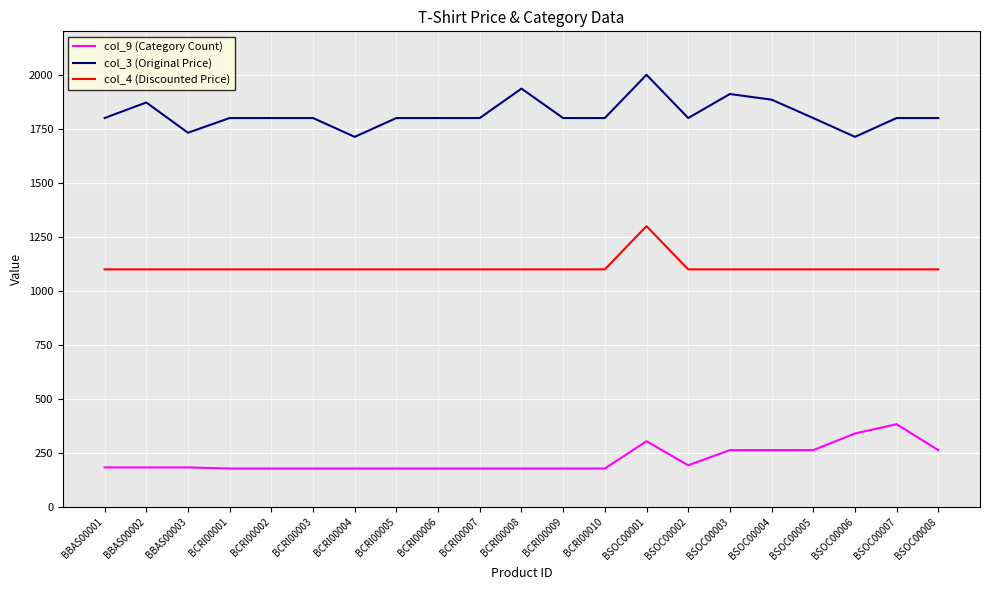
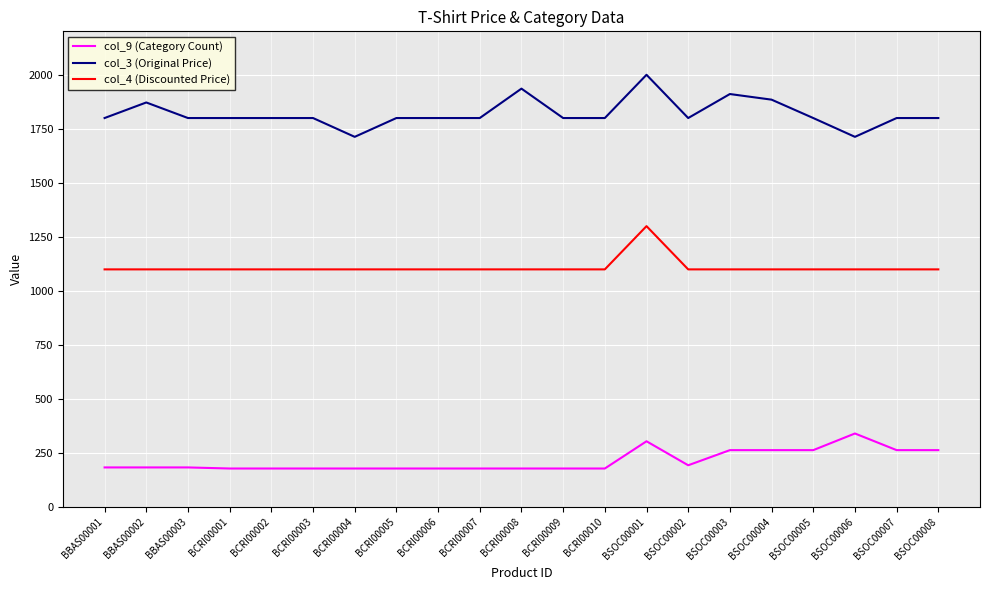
  {
    "col_9 (Category Count)": {
      "BBAS00001": 180,
      "BBAS00002": 180,
      "BBAS00003": 180,
      "BCRI00001": 180,
      "BCRI00002": 180,
      "BCRI00003": 180,
      "BCRI00004": 180,
      "BCRI00005": 180,
      "BCRI00006": 180,
      "BCRI00007": 180,
      "BCRI00008": 180,
      "BCRI00009": 180,
      "BCRI00010": 180,
      "BSOC00001": 300,
      "BSOC00002": 190,
      "BSOC00003": 260,
      "BSOC00004": 260,
      "BSOC00005": 260,
      "BSOC00006": 340,
-     "BSOC00007": 380,
+     "BSOC00007": 260,
      "BSOC00008": 260
    },
    "col_3 (Original Price)": {
      "BBAS00001": 1800,
      "BBAS00002": 1870,
-     "BBAS00003": 1730,
+     "BBAS00003": 1800,
      "BCRI00001": 1800,
      "BCRI00002": 1800,
      "BCRI00003": 1800,
      "BCRI00004": 1710,
      "BCRI00005": 1800,
      "BCRI00006": 1800,
      "BCRI00007": 1800,
      "BCRI00008": 1940,
      "BCRI00009": 1800,
      "BCRI00010": 1800,
      "BSOC00001": 2000,
      "BSOC00002": 1800,
      "BSOC00003": 1910,
      "BSOC00004": 1880,
      "BSOC00005": 1800,
      "BSOC00006": 1710,
      "BSOC00007": 1800,
      "BSOC00008": 1800
    },
    "col_4 (Discounted Price)": {
      "BBAS00001": 1100,
      "BBAS00002": 1100,
      "BBAS00003": 1100,
      "BCRI00001": 1100,
      "BCRI00002": 1100,
      "BCRI00003": 1100,
      "BCRI00004": 1100,
      "BCRI00005": 1100,
      "BCRI00006": 1100,
      "BCRI00007": 1100,
      "BCRI00008": 1100,
      "BCRI00009": 1100,
      "BCRI00010": 1100,
      "BSOC00001": 1300,
      "BSOC00002": 1100,
      "BSOC00003": 1100,
      "BSOC00004": 1100,
      "BSOC00005": 1100,
      "BSOC00006": 1100,
      "BSOC00007": 1100,
      "BSOC00008": 1100
    }
  }
